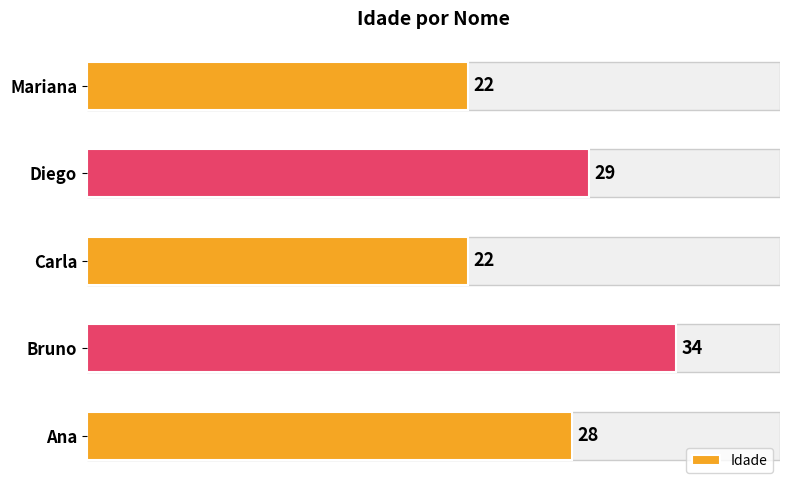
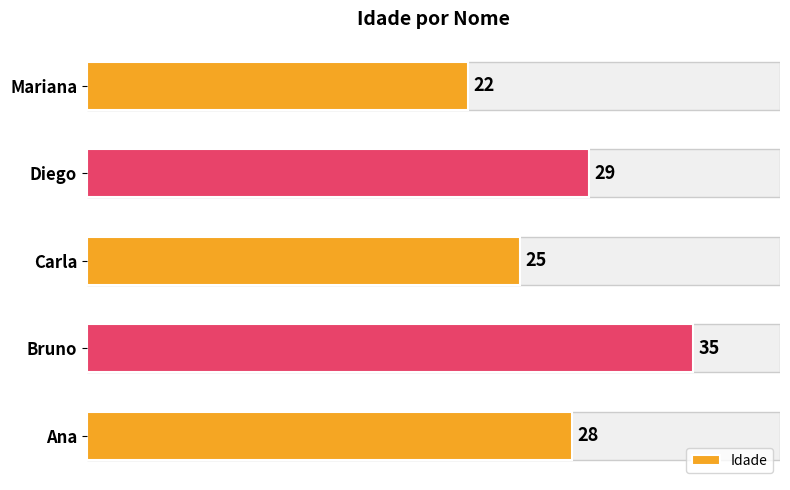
  {
    "Idade": {
-     "Carla": 22,
-     "Bruno": 34
+     "Carla": 25,
+     "Bruno": 35
    }
  }
